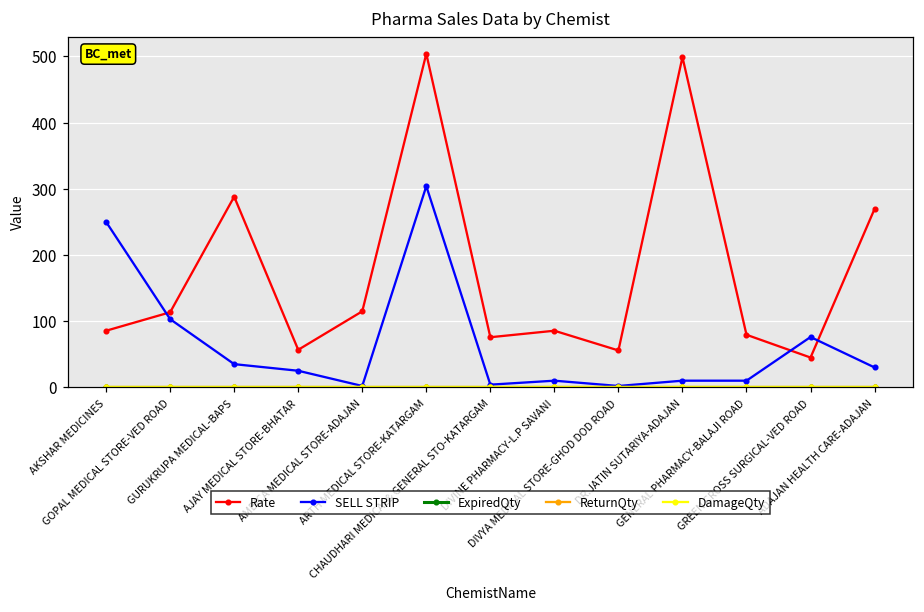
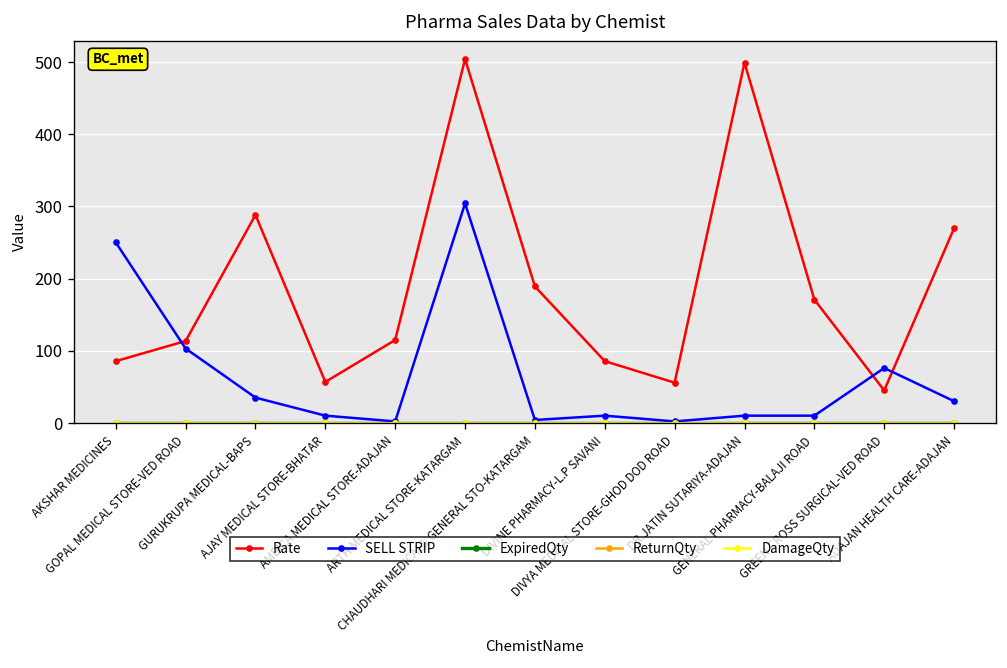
  {
    "Rate": {
      "AKSHAR MEDICINES": 90,
      "GOPAL MEDICAL STORE-VED ROAD": 110,
      "GURUKRUPA MEDICAL-BAPS": 290,
      "AJAY MEDICAL STORE-BHATAR": 60,
      "AMBICA MEDICAL STORE-ADAJAN": 110,
      "ARTH MEDICAL STORE-KATARGAM": 500,
-     "CHAUDHARI MEDICAL& GENERAL STO-KATARGAM": 80,
+     "CHAUDHARI MEDICAL& GENERAL STO-KATARGAM": 190,
      "DIVINE PHARMACY-L.P SAVANI": 90,
      "DIVYA MEDICAL STORE-GHOD DOD ROAD": 60,
      "DR.JATIN SUTARIYA-ADAJAN": 500,
-     "GENERAL PHARMACY-BALAJI ROAD": 80,
+     "GENERAL PHARMACY-BALAJI ROAD": 170,
      "GREEN CROSS SURGICAL-VED ROAD": 40,
      "ADAJAN HEALTH CARE-ADAJAN": 270
    },
    "SELL STRIP": {
      "AKSHAR MEDICINES": 250,
      "GOPAL MEDICAL STORE-VED ROAD": 100,
      "GURUKRUPA MEDICAL-BAPS": 40,
-     "AJAY MEDICAL STORE-BHATAR": 30,
+     "AJAY MEDICAL STORE-BHATAR": 10,
      "ARTH MEDICAL STORE-KATARGAM": 300,
      "DIVINE PHARMACY-L.P SAVANI": 10,
      "DR.JATIN SUTARIYA-ADAJAN": 10,
      "GENERAL PHARMACY-BALAJI ROAD": 10,
      "GREEN CROSS SURGICAL-VED ROAD": 80,
      "ADAJAN HEALTH CARE-ADAJAN": 30
    },
    "DamageQty": {
      "AKSHAR MEDICINES": 0,
      "GOPAL MEDICAL STORE-VED ROAD": 0,
      "GURUKRUPA MEDICAL-BAPS": 0,
      "AJAY MEDICAL STORE-BHATAR": 0,
      "ARTH MEDICAL STORE-KATARGAM": 0,
      "DIVINE PHARMACY-L.P SAVANI": 0,
      "DR.JATIN SUTARIYA-ADAJAN": 0,
      "GENERAL PHARMACY-BALAJI ROAD": 0,
      "GREEN CROSS SURGICAL-VED ROAD": 0,
      "ADAJAN HEALTH CARE-ADAJAN": 0
    }
  }
